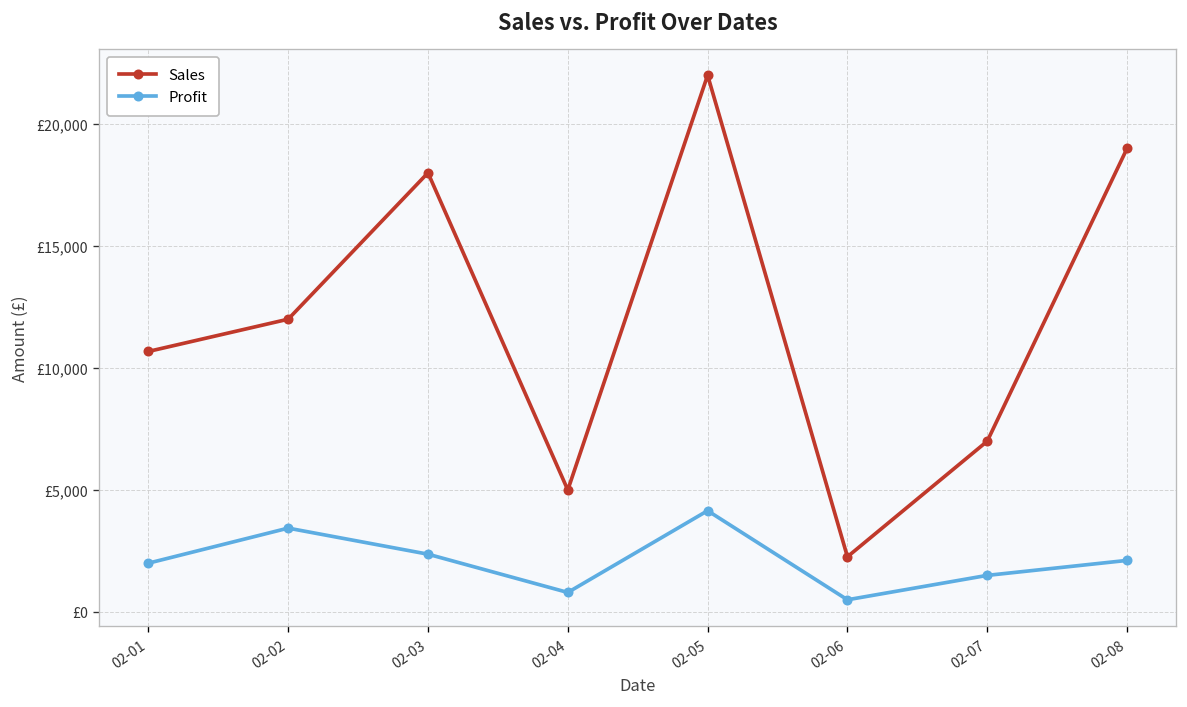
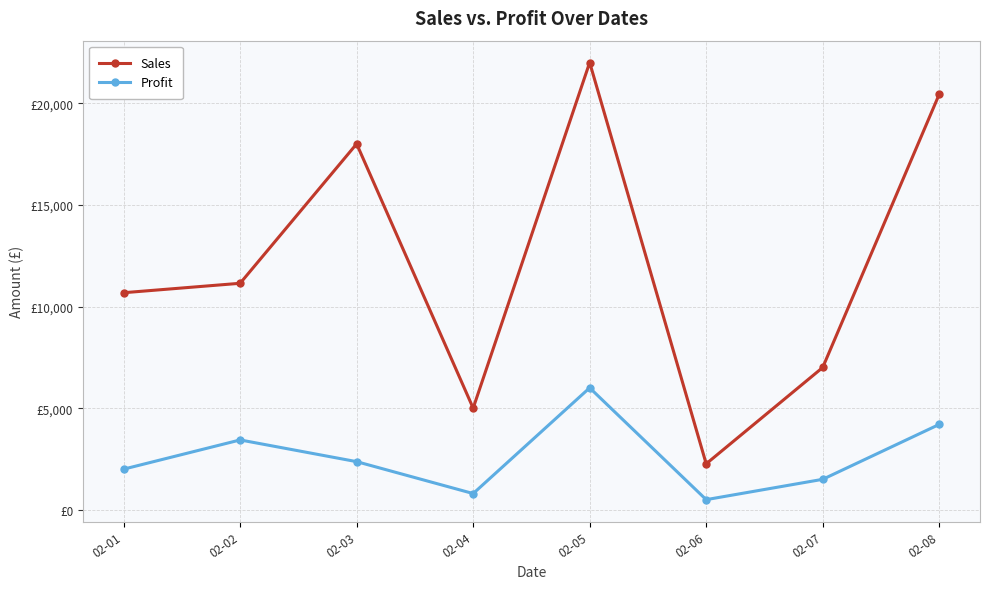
  {
    "Sales": {
      "02-01": "£10,700",
-     "02-02": "£12,000",
+     "02-02": "£11,100",
      "02-03": "£18,000",
      "02-04": "£5,000",
      "02-05": "£22,000",
      "02-06": "£2,300",
      "02-07": "£7,000",
-     "02-08": "£19,000"
+     "02-08": "£20,400"
    },
    "Profit": {
      "02-01": "£2,000",
      "02-02": "£3,400",
      "02-03": "£2,400",
      "02-04": "£800",
-     "02-05": "£4,200",
+     "02-05": "£6,000",
      "02-06": "£500",
      "02-07": "£1,500",
-     "02-08": "£2,100"
+     "02-08": "£4,200"
    }
  }
